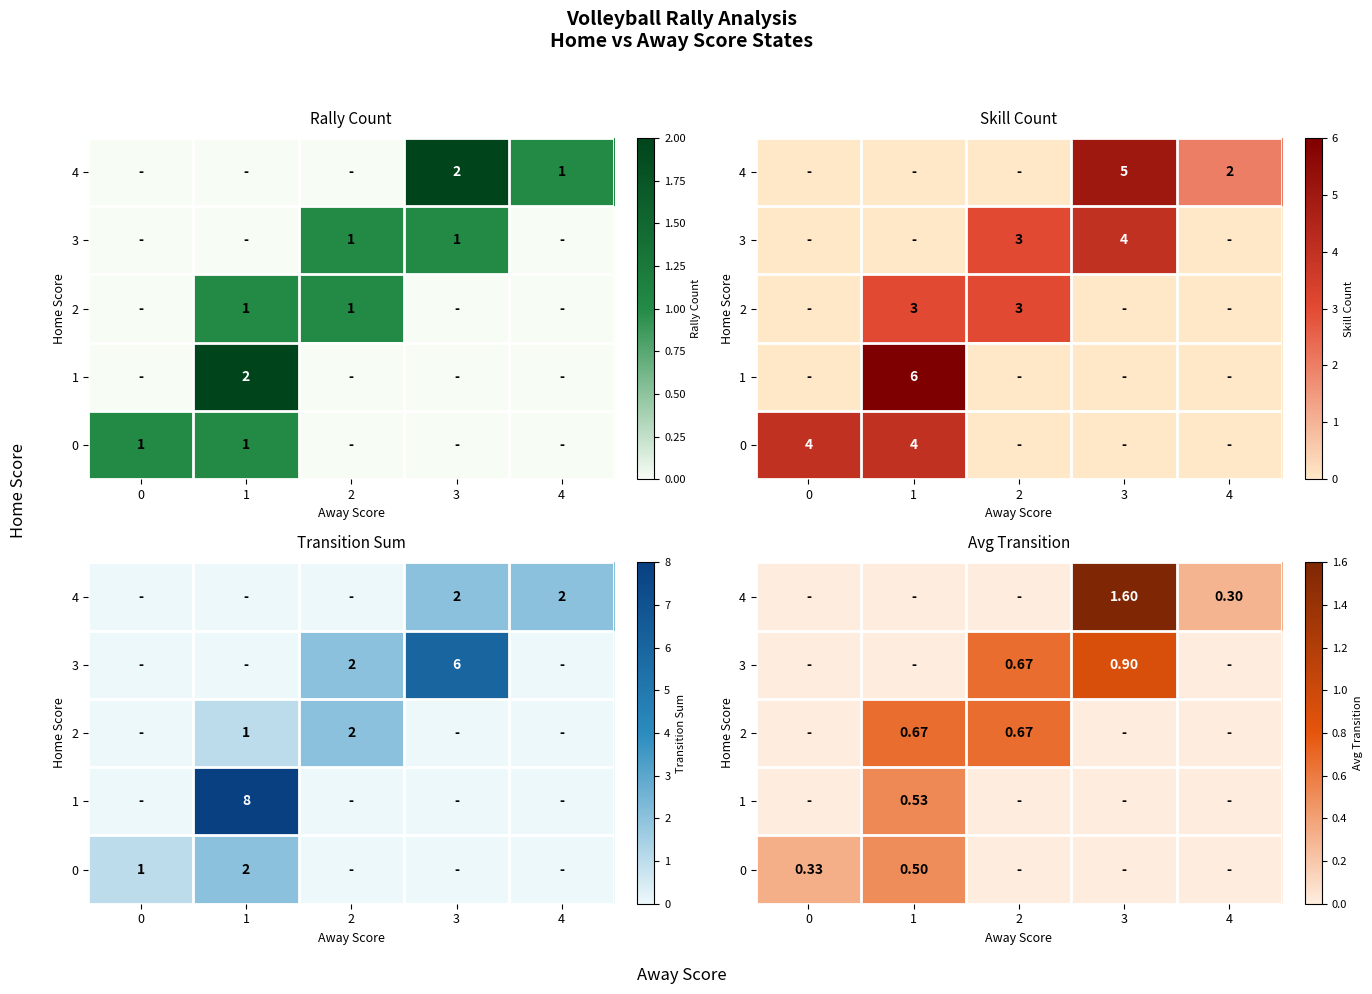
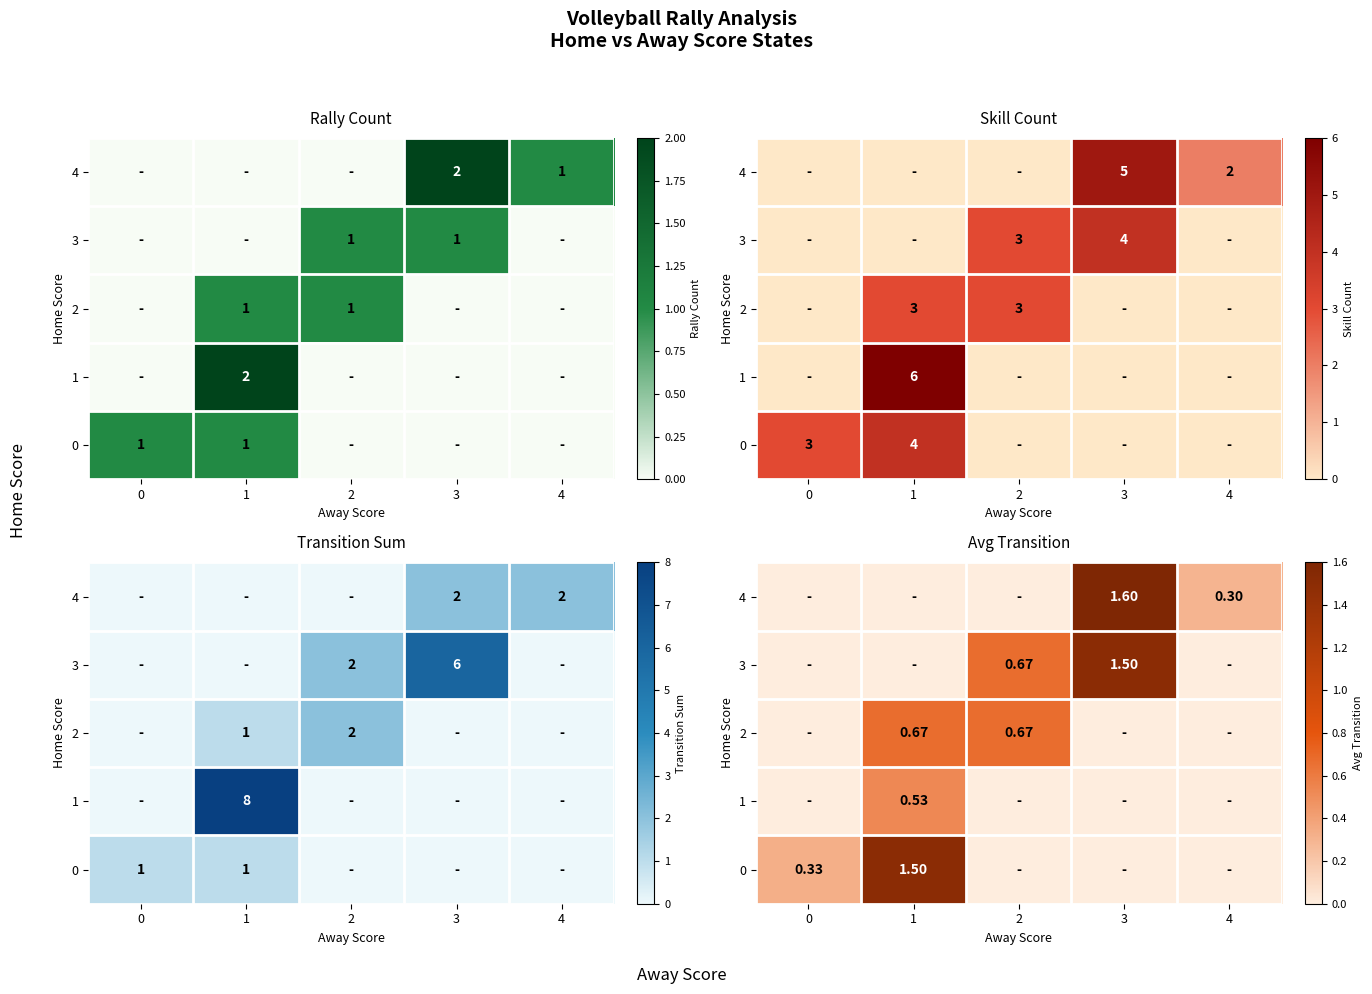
  {
    "Rally Count": {
      "4": {
        "3": 2,
        "4": 1
      },
      "3": {
        "2": 1,
        "3": 1
      },
      "2": {
        "1": 1,
        "2": 1
      },
      "1": {
        "1": 2
      },
      "0": {
        "0": 1,
        "1": 1
      }
    },
    "Skill Count": {
      "4": {
        "3": 5,
        "4": 2
      },
      "3": {
        "2": 3,
        "3": 4
      },
      "2": {
        "1": 3,
        "2": 3
      },
      "1": {
        "1": 6
      },
      "0": {
-       "0": 4,
+       "0": 3,
        "1": 4
      }
    },
    "Transition Sum": {
      "4": {
        "3": 2,
        "4": 2
      },
      "3": {
        "2": 2,
        "3": 6
      },
      "2": {
        "1": 1,
        "2": 2
      },
      "1": {
        "1": 8
      },
      "0": {
        "0": 1,
-       "1": 2
+       "1": 1
      }
    },
    "Avg Transition": {
      "4": {
        "3": 1.60,
        "4": 0.30
      },
      "3": {
        "2": 0.67,
-       "3": 0.90
+       "3": 1.50
      },
      "2": {
        "1": 0.67,
        "2": 0.67
      },
      "1": {
        "1": 0.53
      },
      "0": {
        "0": 0.33,
-       "1": 0.50
+       "1": 1.50
      }
    }
  }
